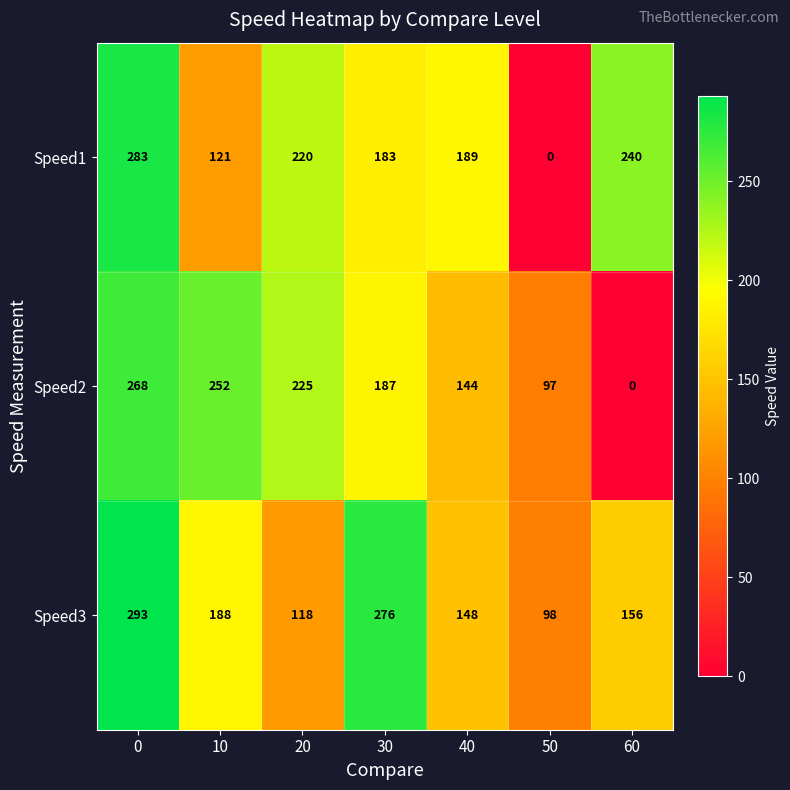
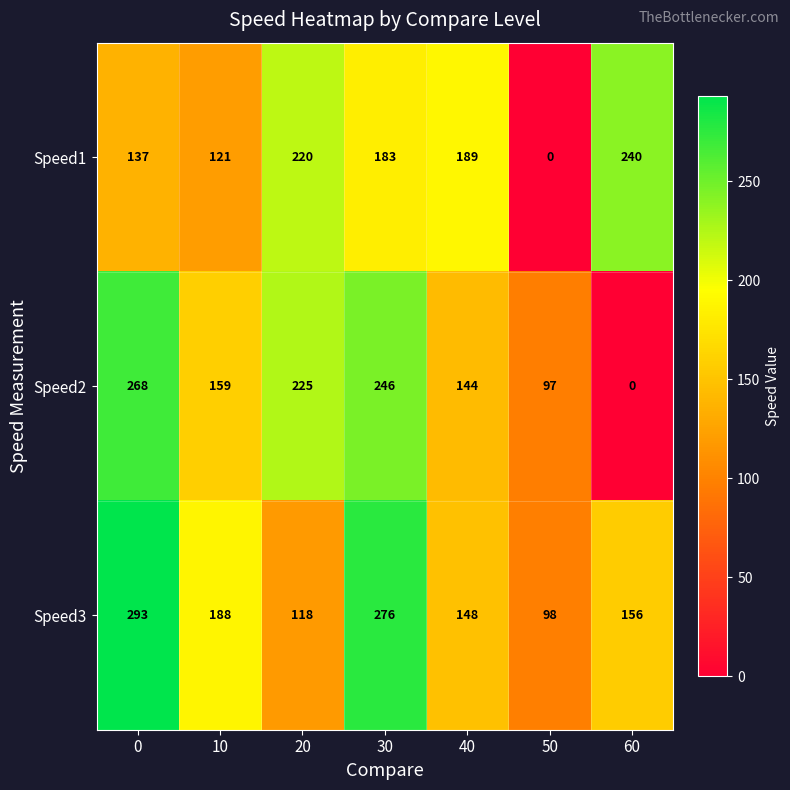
  {
    "Speed1": {
-     "0": 283,
+     "0": 137,
      "10": 121,
      "20": 220,
      "30": 183,
      "40": 189,
      "50": 0,
      "60": 240
    },
    "Speed2": {
      "0": 268,
-     "10": 252,
+     "10": 159,
      "20": 225,
-     "30": 187,
+     "30": 246,
      "40": 144,
      "50": 97,
      "60": 0
    },
    "Speed3": {
      "0": 293,
      "10": 188,
      "20": 118,
      "30": 276,
      "40": 148,
      "50": 98,
      "60": 156
    }
  }
